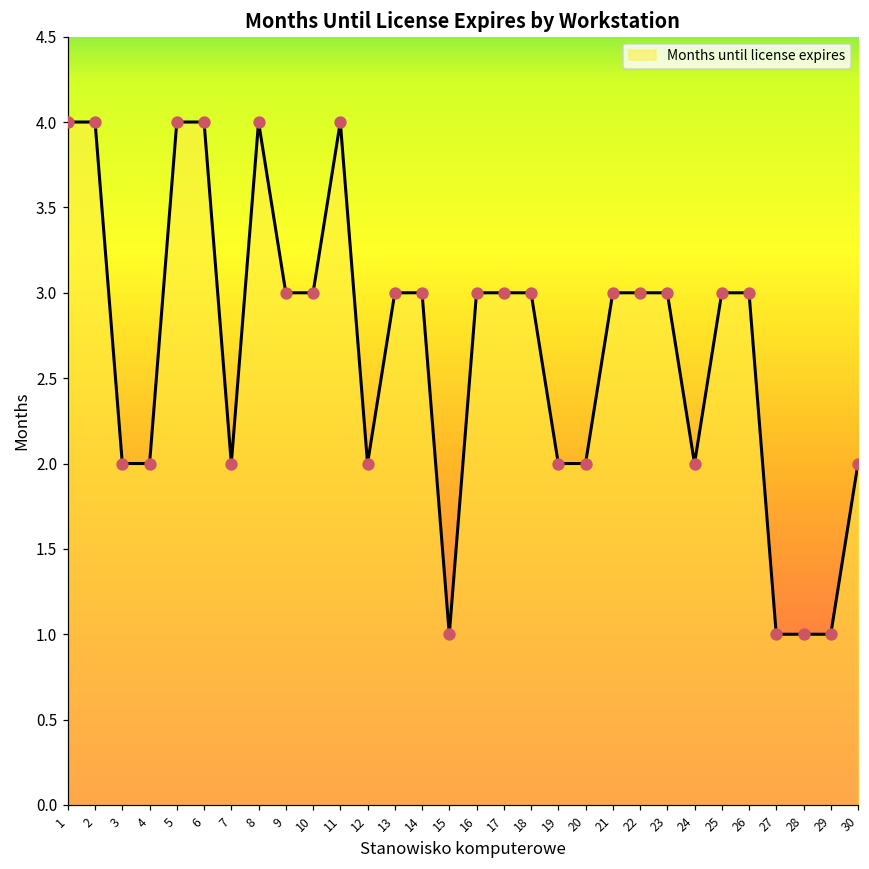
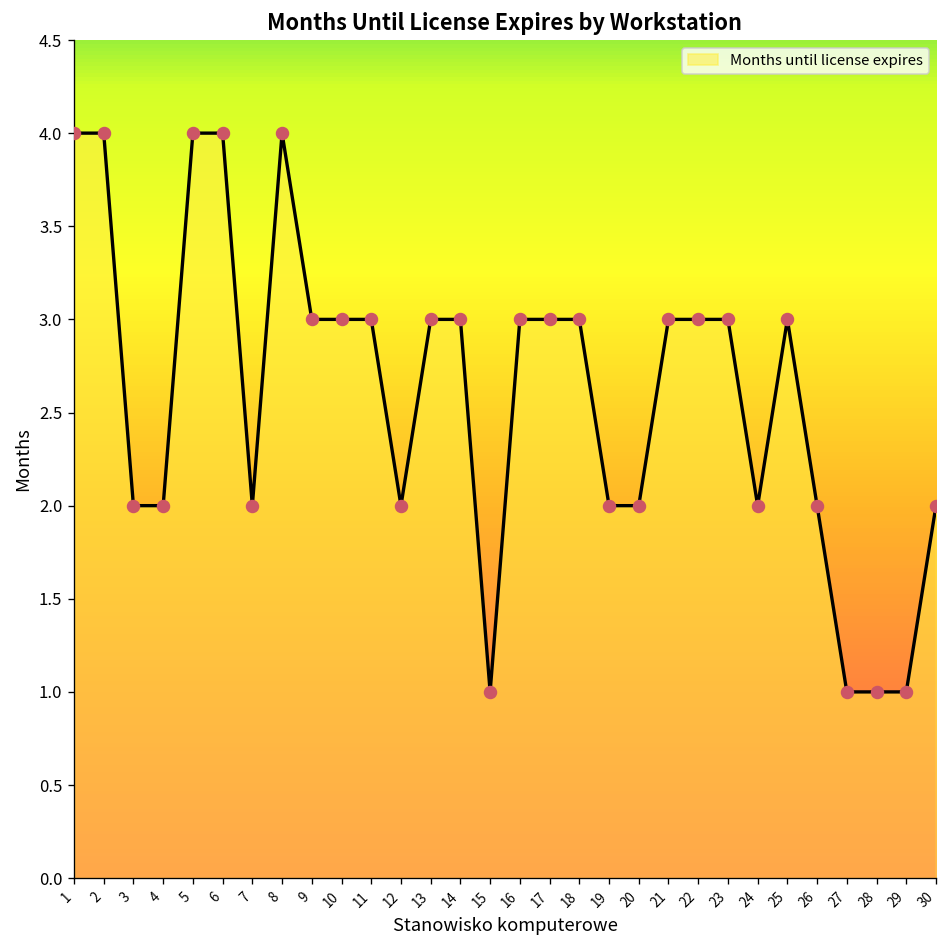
  {
    "1": 4,
    "2": 4,
    "3": 2,
    "4": 2,
    "5": 4,
    "6": 4,
    "7": 2,
    "8": 4,
    "9": 3,
    "10": 3,
-   "11": 4,
+   "11": 3,
    "12": 2,
    "13": 3,
    "14": 3,
    "15": 1,
    "16": 3,
    "17": 3,
    "18": 3,
    "19": 2,
    "20": 2,
    "21": 3,
    "22": 3,
    "23": 3,
    "24": 2,
    "25": 3,
-   "26": 3,
+   "26": 2,
    "27": 1,
    "28": 1,
    "29": 1,
    "30": 2
  }
